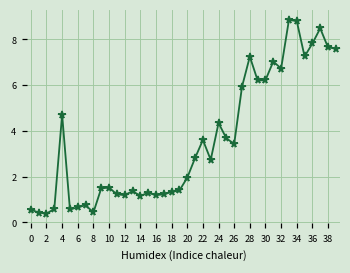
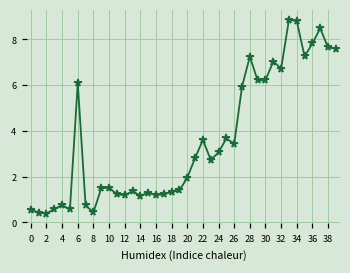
  {
    "0": 0.6,
    "2": 0.4,
-   "4": 4.7,
-   "6": 0.7,
+   "4": 0.8,
+   "6": 6.1,
    "8": 0.4,
    "10": 1.5,
    "12": 1.2,
    "14": 1.2,
    "16": 1.2,
    "18": 1.3,
    "20": 1.9,
    "22": 3.6,
-   "24": 4.3,
+   "24": 3.1,
    "26": 3.4,
    "28": 7.2,
    "30": 6.2,
    "32": 6.7,
    "34": 8.8,
    "36": 7.8,
    "38": 7.6
  }
